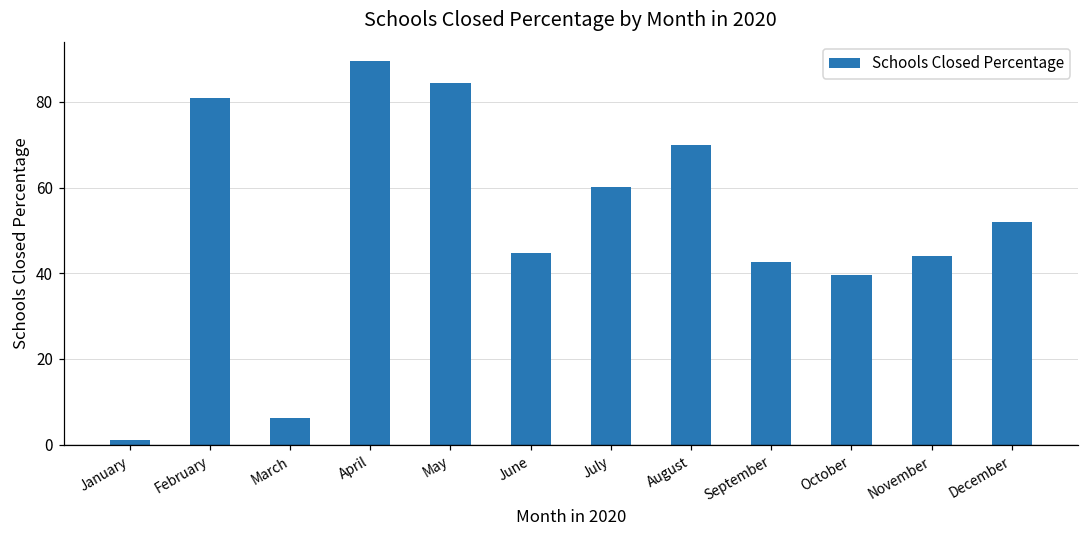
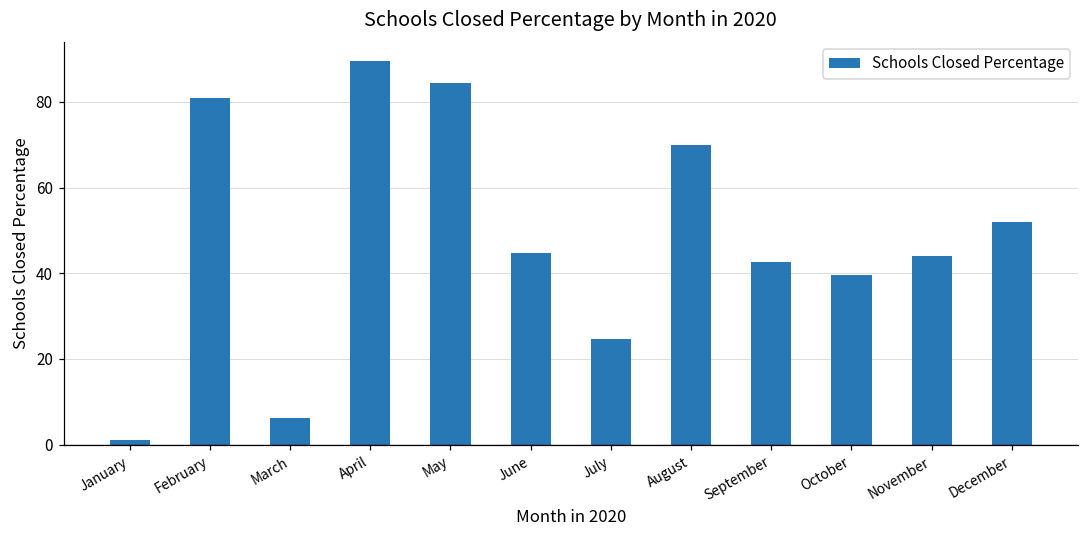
  {
    "January": 1,
    "February": 81,
    "March": 6,
    "April": 90,
    "May": 84,
    "June": 45,
-   "July": 60,
+   "July": 25,
    "August": 70,
    "September": 43,
    "October": 40,
    "November": 44,
    "December": 52
  }
